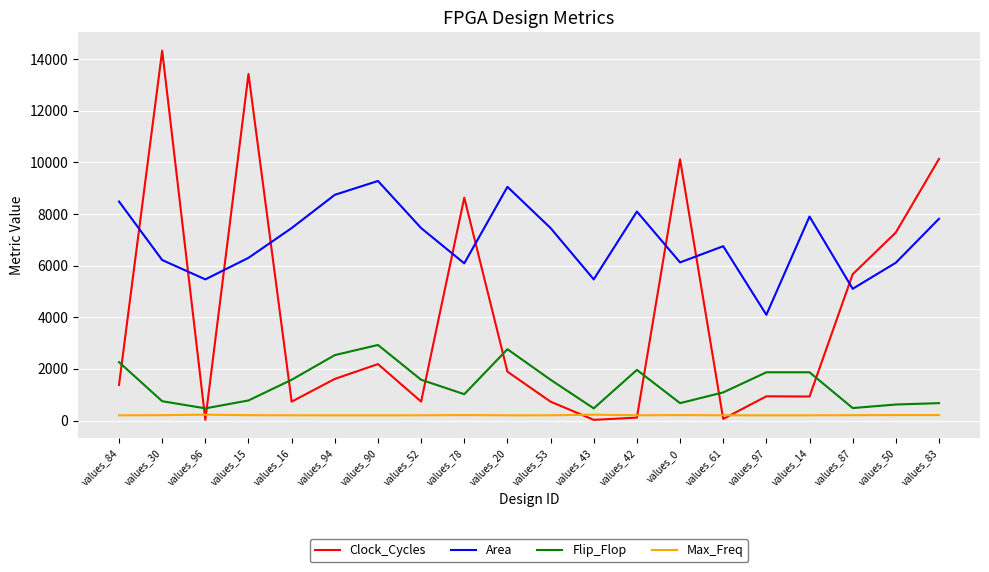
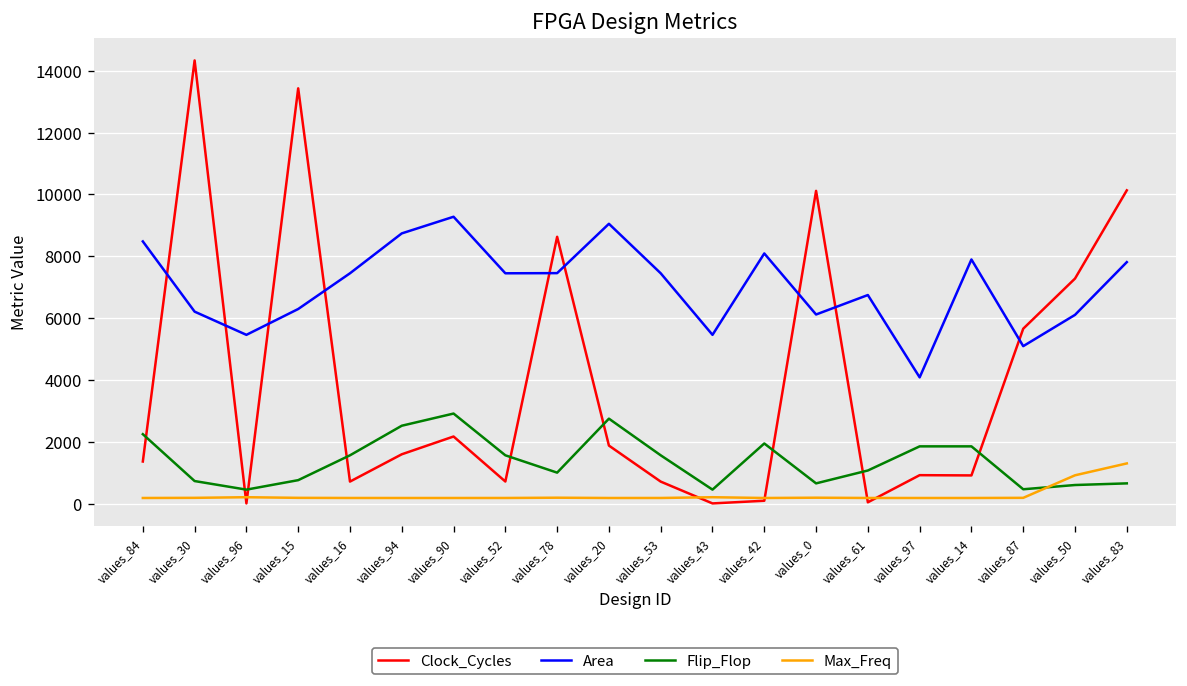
  {
    "Clock_Cycles": {
      "values_84": 1400,
      "values_30": 14300,
      "values_96": 0,
      "values_15": 13400,
      "values_16": 700,
      "values_94": 1600,
      "values_90": 2200,
      "values_52": 700,
      "values_78": 8600,
      "values_20": 1900,
      "values_53": 700,
      "values_43": 0,
      "values_0": 10100,
      "values_61": 100,
      "values_97": 900,
      "values_14": 900,
      "values_87": 5700,
      "values_50": 7300,
      "values_83": 10100
    },
    "Area": {
      "values_84": 8500,
      "values_30": 6200,
      "values_96": 5500,
      "values_15": 6300,
      "values_16": 7500,
      "values_94": 8700,
      "values_90": 9300,
      "values_52": 7500,
-     "values_78": 6100,
+     "values_78": 7500,
      "values_20": 9100,
      "values_53": 7500,
      "values_43": 5500,
      "values_42": 8100,
      "values_0": 6100,
      "values_61": 6800,
      "values_97": 4100,
      "values_14": 7900,
      "values_87": 5100,
      "values_50": 6100,
      "values_83": 7800
    },
    "Flip_Flop": {
      "values_84": 2300,
      "values_30": 700,
      "values_96": 500,
      "values_15": 800,
      "values_16": 1600,
      "values_94": 2500,
      "values_90": 2900,
      "values_52": 1600,
      "values_78": 1000,
      "values_20": 2800,
      "values_53": 1600,
      "values_43": 500,
      "values_42": 2000,
      "values_0": 700,
      "values_61": 1100,
      "values_97": 1900,
      "values_14": 1900,
      "values_87": 500,
      "values_50": 600,
      "values_83": 700
    },
    "Max_Freq": {
      "values_84": 200,
      "values_30": 200,
      "values_96": 200,
      "values_15": 200,
      "values_16": 200,
      "values_94": 200,
      "values_90": 200,
      "values_52": 200,
      "values_78": 200,
      "values_20": 200,
      "values_53": 200,
      "values_43": 200,
      "values_0": 200,
      "values_61": 200,
      "values_97": 200,
      "values_14": 200,
      "values_87": 200,
-     "values_50": 200,
-     "values_83": 200
+     "values_50": 900,
+     "values_83": 1300
    }
  }
